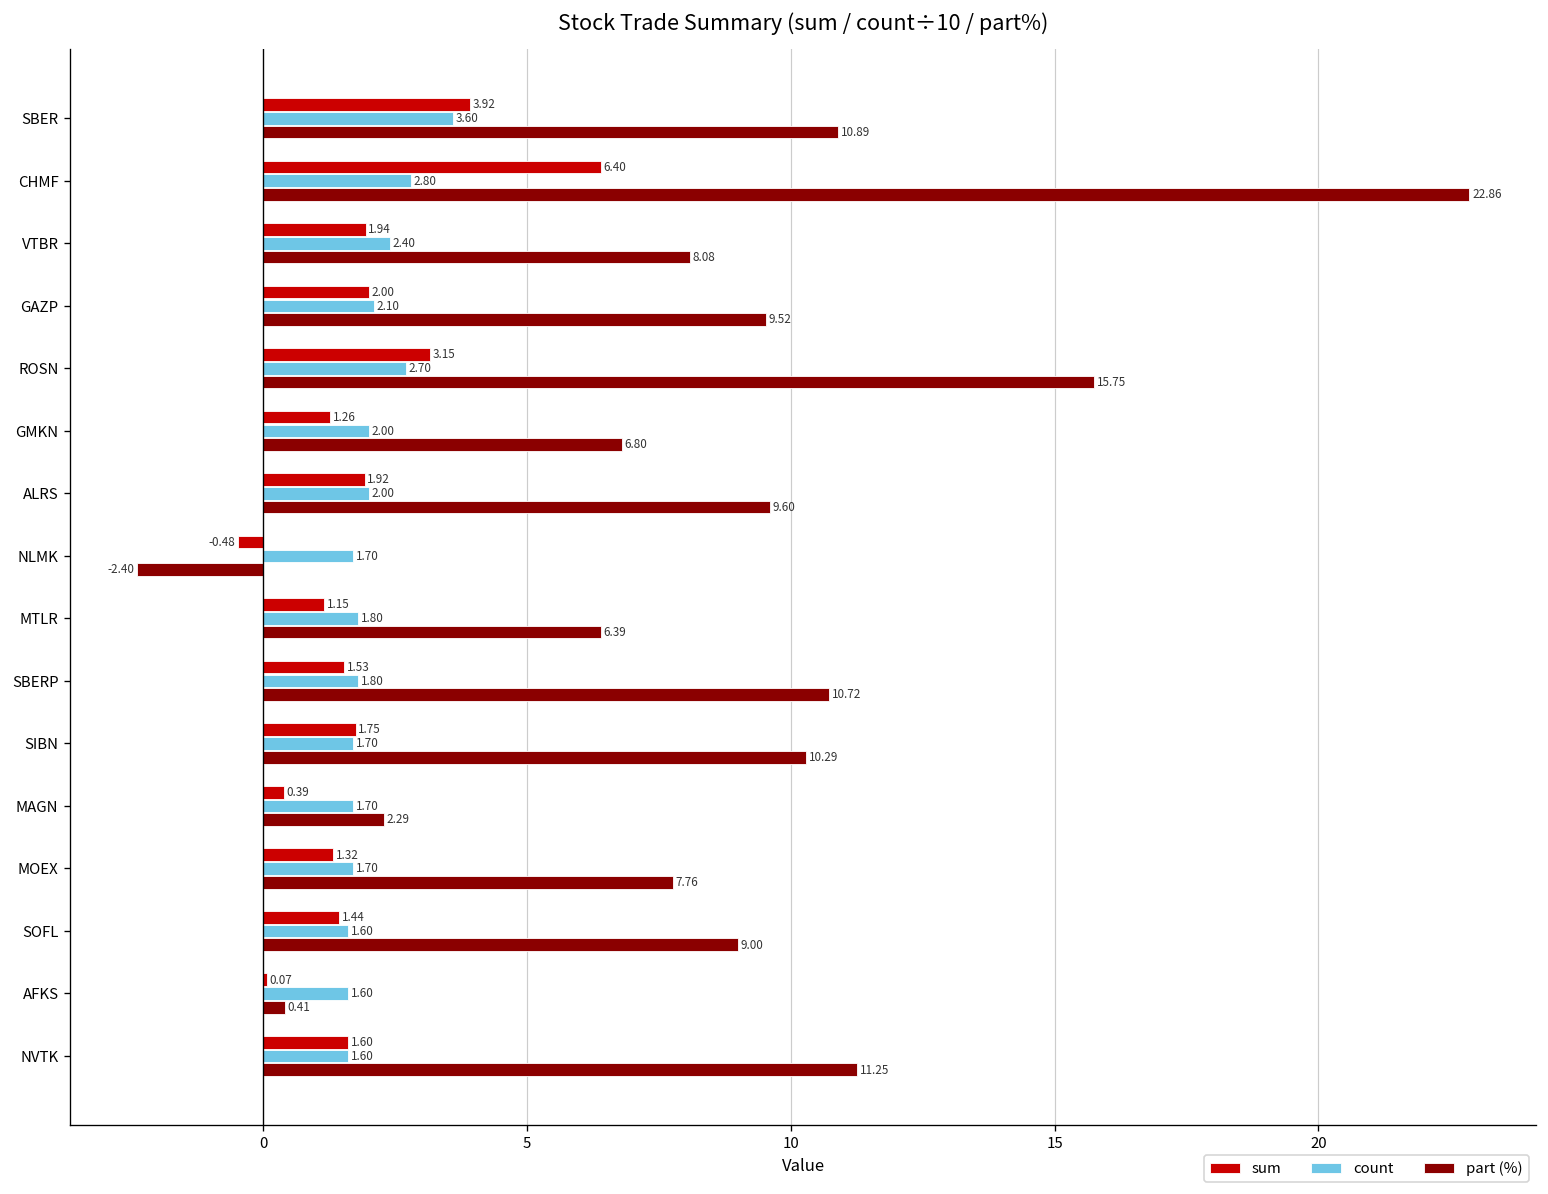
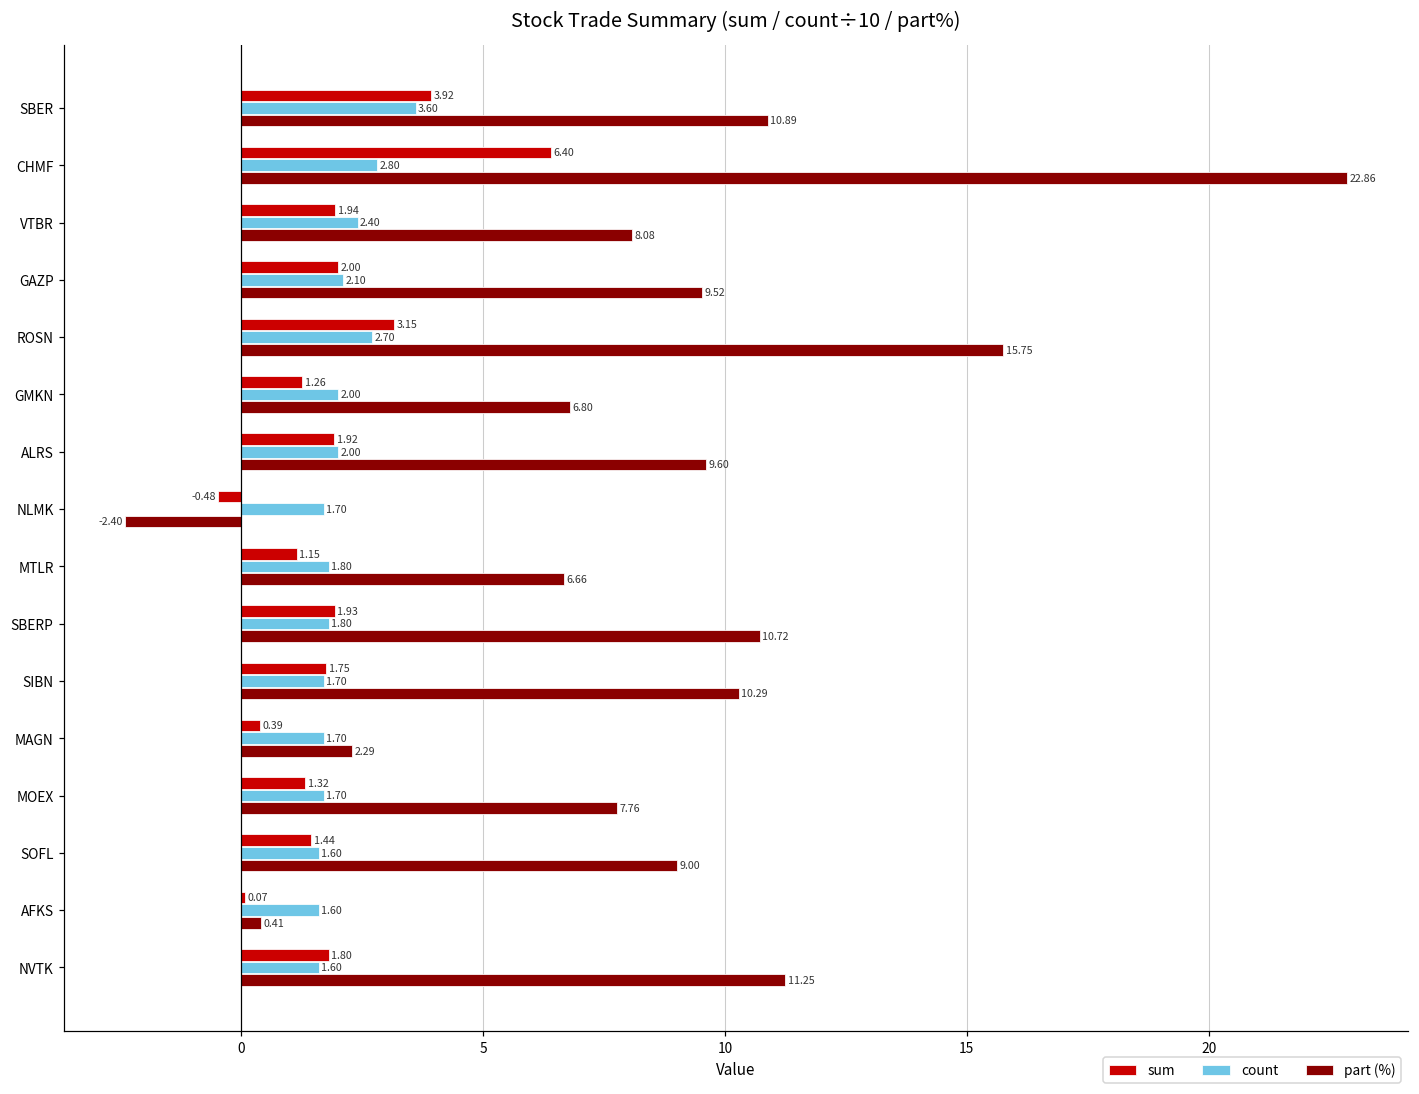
  {
    "sum": {
      "SBER": 3.92,
      "CHMF": 6.40,
      "VTBR": 1.94,
      "GAZP": 2.00,
      "ROSN": 3.15,
      "GMKN": 1.26,
      "ALRS": 1.92,
      "NLMK": -0.48,
      "MTLR": 1.15,
-     "SBERP": 1.53,
+     "SBERP": 1.93,
      "SIBN": 1.75,
      "MAGN": 0.39,
      "MOEX": 1.32,
      "SOFL": 1.44,
      "AFKS": 0.07,
-     "NVTK": 1.60
+     "NVTK": 1.80
    },
    "count": {
      "SBER": 3.60,
      "CHMF": 2.80,
      "VTBR": 2.40,
      "GAZP": 2.10,
      "ROSN": 2.70,
      "GMKN": 2.00,
      "ALRS": 2.00,
      "NLMK": 1.70,
      "MTLR": 1.80,
      "SBERP": 1.80,
      "SIBN": 1.70,
      "MAGN": 1.70,
      "MOEX": 1.70,
      "SOFL": 1.60,
      "AFKS": 1.60,
      "NVTK": 1.60
    },
    "part (%)": {
      "SBER": 10.89,
      "CHMF": 22.86,
      "VTBR": 8.08,
      "GAZP": 9.52,
      "ROSN": 15.75,
      "GMKN": 6.80,
      "ALRS": 9.60,
      "NLMK": -2.40,
-     "MTLR": 6.39,
+     "MTLR": 6.66,
      "SBERP": 10.72,
      "SIBN": 10.29,
      "MAGN": 2.29,
      "MOEX": 7.76,
      "SOFL": 9.00,
      "AFKS": 0.41,
      "NVTK": 11.25
    }
  }
